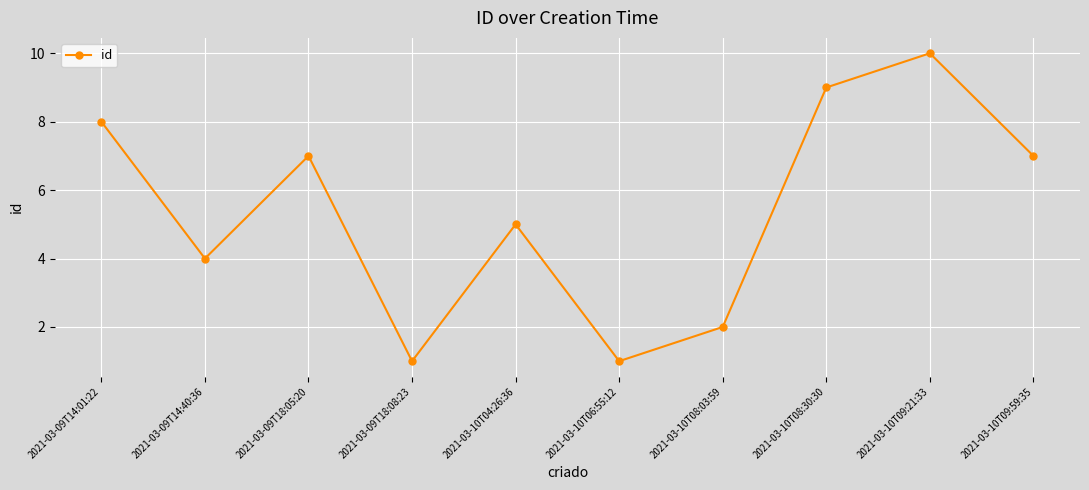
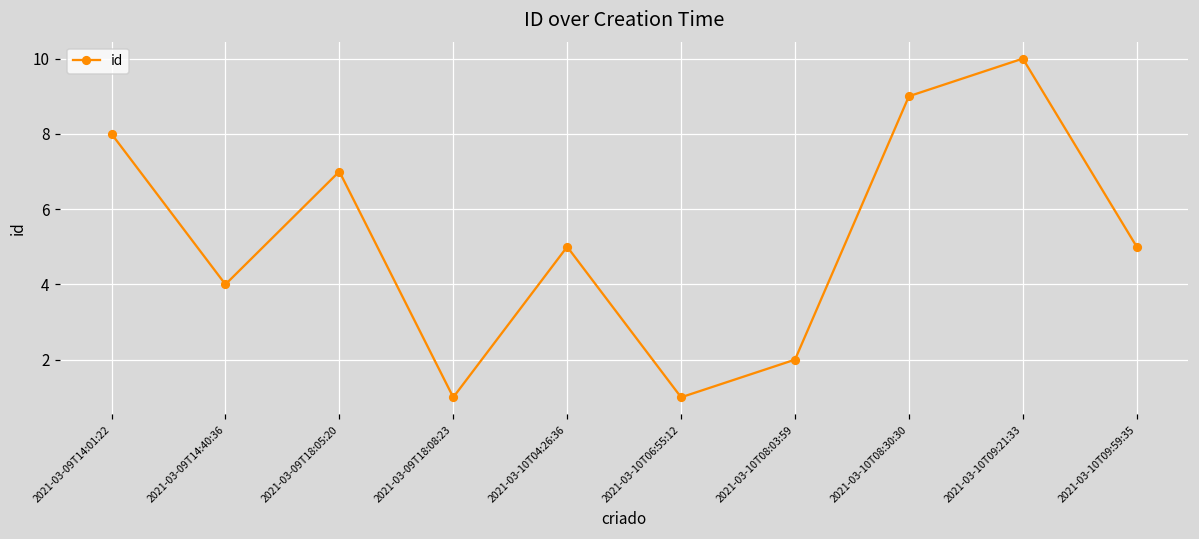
  {
    "2021-03-09T14:01:22": 8,
    "2021-03-09T14:40:36": 4,
    "2021-03-09T18:05:20": 7,
    "2021-03-09T18:08:23": 1,
    "2021-03-10T04:26:36": 5,
    "2021-03-10T06:55:12": 1,
    "2021-03-10T08:03:59": 2,
    "2021-03-10T08:30:30": 9,
    "2021-03-10T09:21:33": 10,
-   "2021-03-10T09:59:35": 7
+   "2021-03-10T09:59:35": 5
  }
